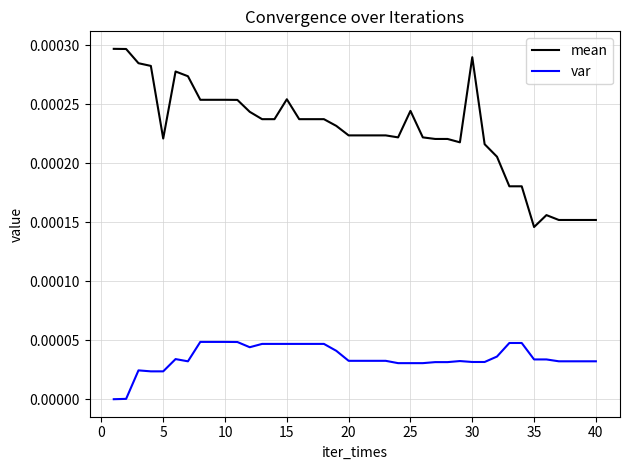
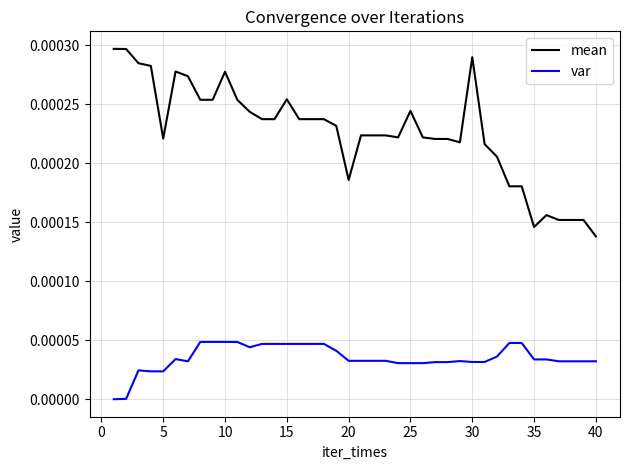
  {
    "mean": {
      "5": 0.000221,
-     "10": 0.000254,
+     "10": 0.000277,
      "15": 0.000254,
-     "20": 0.000223,
+     "20": 0.000186,
      "25": 0.000244,
      "30": 0.000290,
      "35": 0.000146,
-     "40": 0.000152
+     "40": 0.000138
    },
    "var": {
      "5": 0.000024,
      "10": 0.000049,
      "15": 0.000047,
      "20": 0.000033,
      "25": 0.000031,
      "30": 0.000032,
      "35": 0.000034,
      "40": 0.000032
    }
  }
